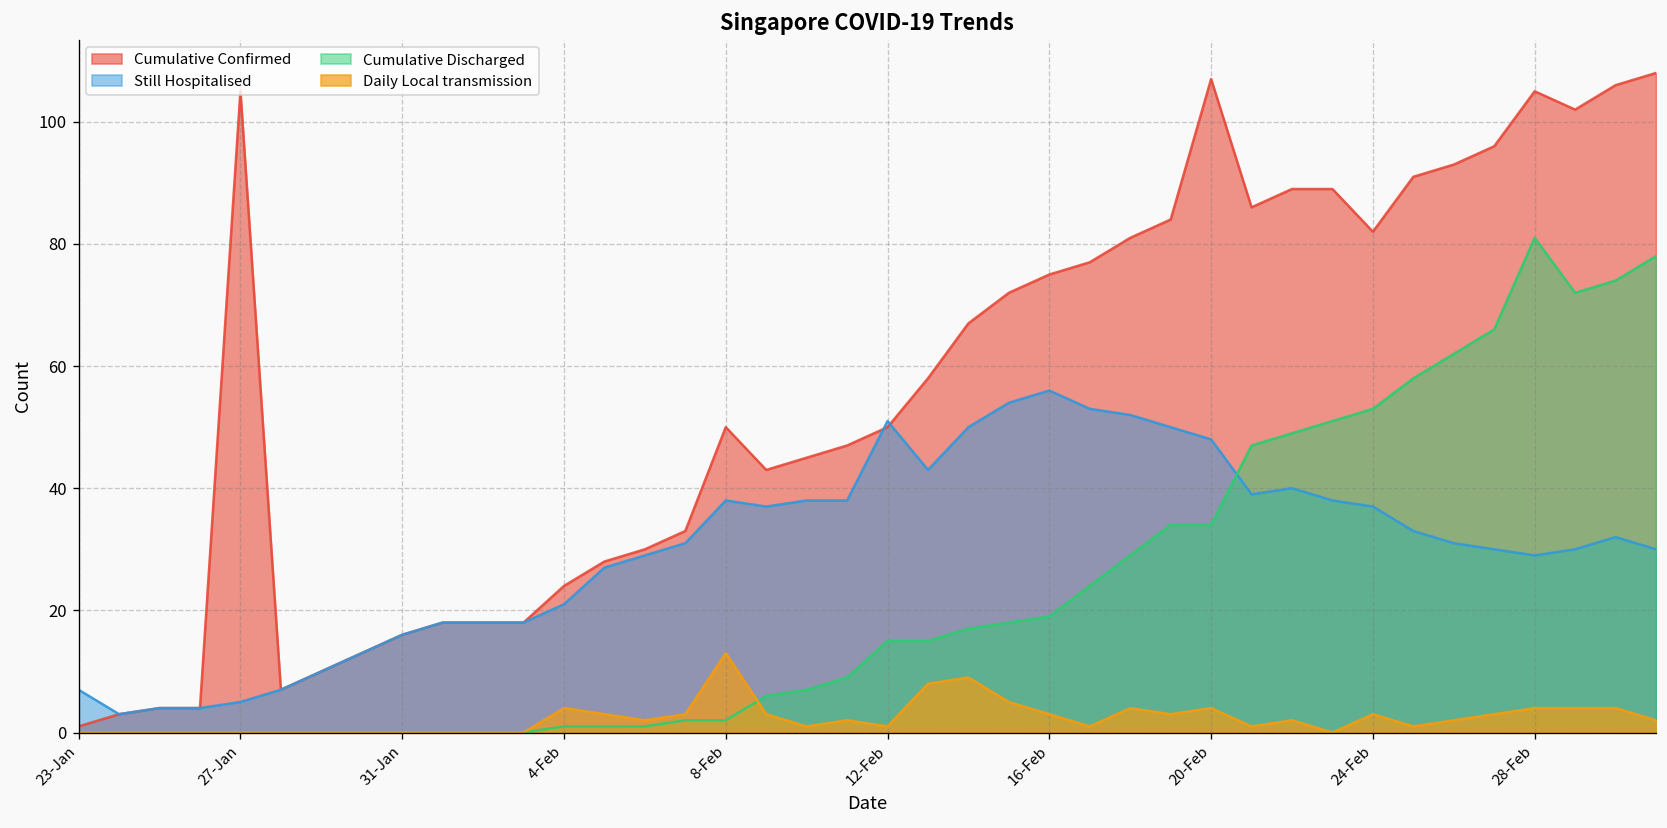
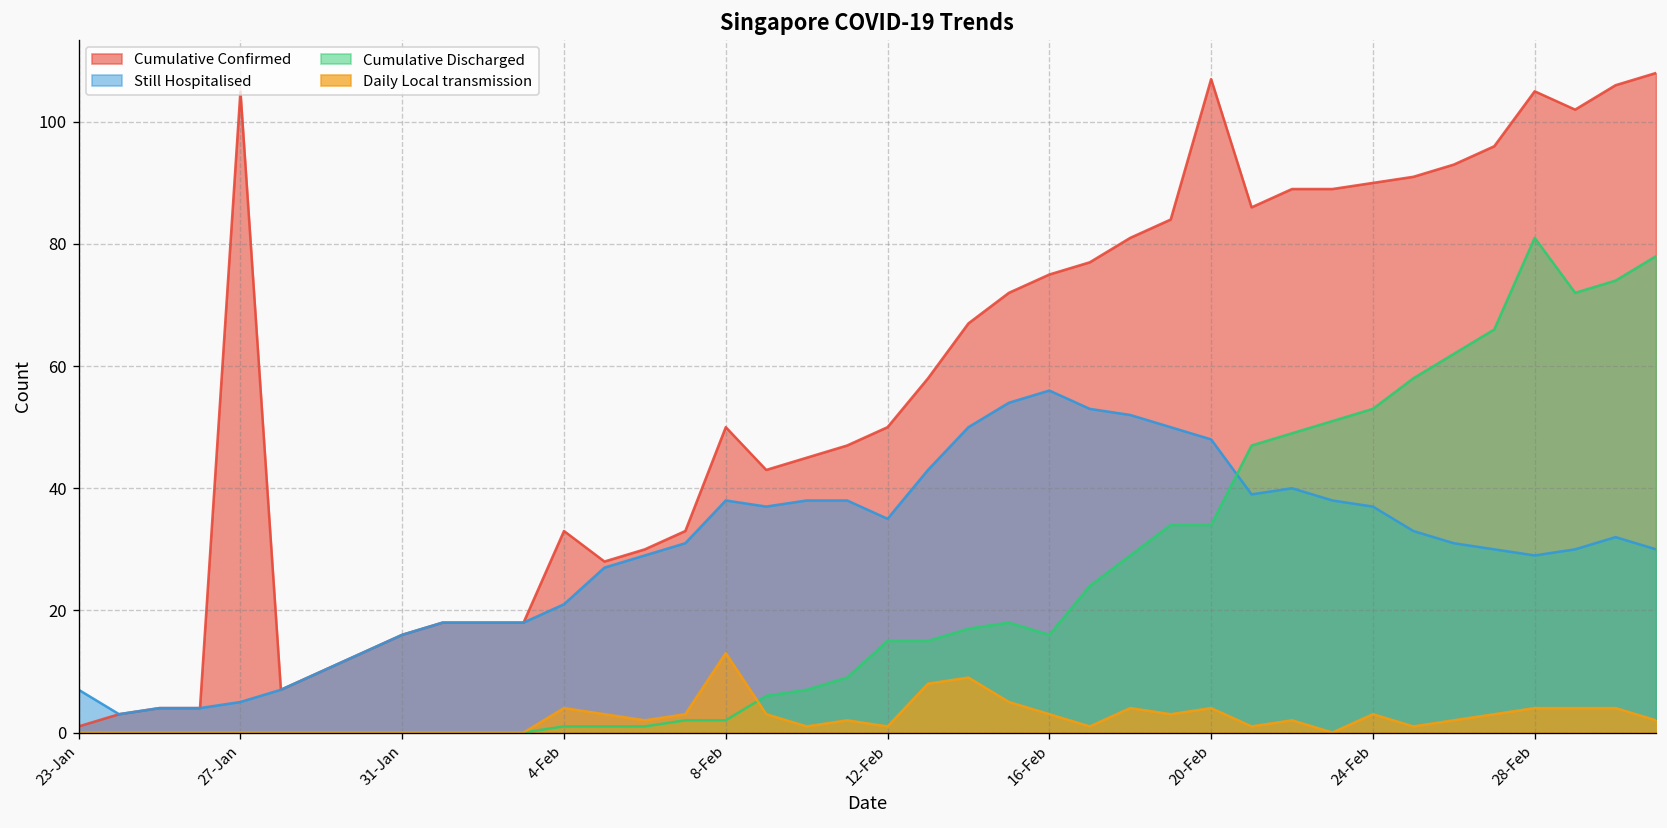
  {
    "Cumulative Confirmed": {
      "23-Jan": 1,
-     "4-Feb": 24,
+     "4-Feb": 33,
      "8-Feb": 50,
      "12-Feb": 50,
      "16-Feb": 75,
      "20-Feb": 107,
-     "24-Feb": 82,
+     "24-Feb": 90,
      "28-Feb": 105
    },
    "Still Hospitalised": {
      "23-Jan": 7,
      "27-Jan": 5,
      "4-Feb": 21,
      "8-Feb": 38,
-     "12-Feb": 51,
+     "12-Feb": 35,
      "16-Feb": 56,
      "20-Feb": 48,
      "24-Feb": 37,
      "28-Feb": 29
    },
    "Cumulative Discharged": {
      "4-Feb": 1,
      "8-Feb": 2,
      "12-Feb": 15,
-     "16-Feb": 19,
+     "16-Feb": 16,
      "20-Feb": 34,
      "24-Feb": 53,
      "28-Feb": 81
    },
    "Daily Local transmission": {
      "4-Feb": 4,
      "8-Feb": 13,
      "12-Feb": 1,
      "16-Feb": 3,
      "20-Feb": 4,
      "24-Feb": 3,
      "28-Feb": 4
    }
  }
